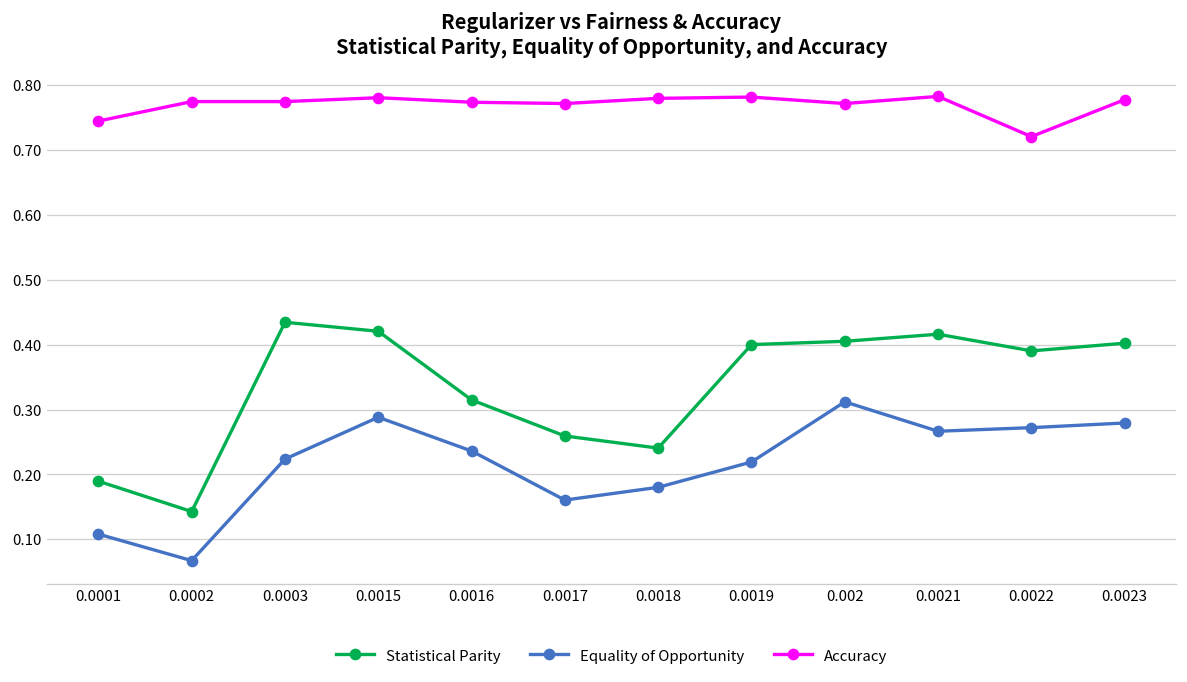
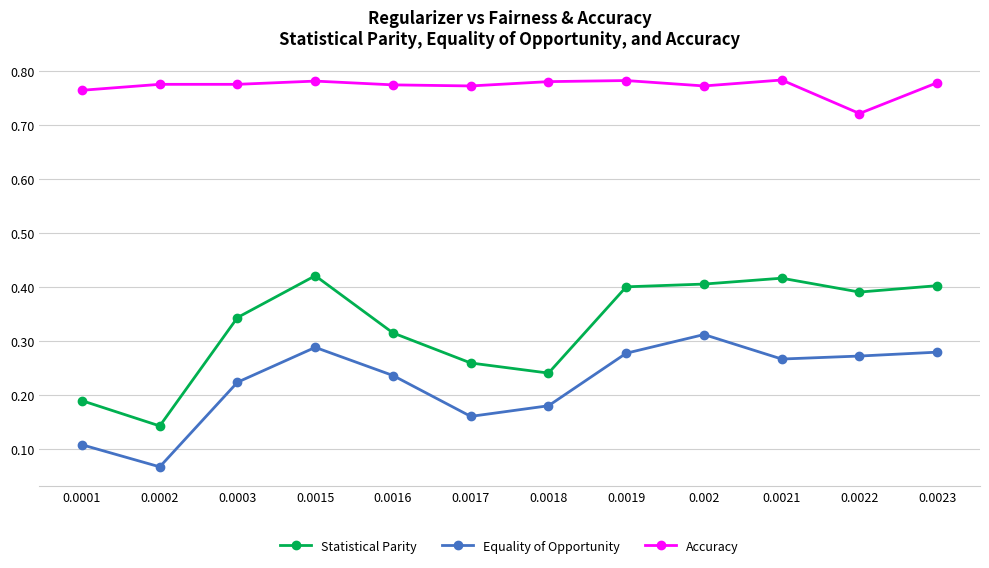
  {
    "Statistical Parity": {
      "0.0001": 0.19,
      "0.0002": 0.14,
-     "0.0003": 0.43,
+     "0.0003": 0.34,
      "0.0015": 0.42,
      "0.0016": 0.31,
      "0.0017": 0.26,
      "0.0018": 0.24,
      "0.0019": 0.40,
      "0.002": 0.41,
      "0.0021": 0.42,
      "0.0022": 0.39,
      "0.0023": 0.40
    },
    "Equality of Opportunity": {
      "0.0001": 0.11,
      "0.0002": 0.07,
      "0.0003": 0.22,
      "0.0015": 0.29,
      "0.0016": 0.24,
      "0.0017": 0.16,
      "0.0018": 0.18,
-     "0.0019": 0.22,
+     "0.0019": 0.28,
      "0.002": 0.31,
      "0.0021": 0.27,
      "0.0022": 0.27,
      "0.0023": 0.28
    },
    "Accuracy": {
-     "0.0001": 0.75,
+     "0.0001": 0.76,
      "0.0002": 0.78,
      "0.0003": 0.78,
      "0.0015": 0.78,
      "0.0016": 0.77,
      "0.0017": 0.77,
      "0.0018": 0.78,
      "0.0019": 0.78,
      "0.002": 0.77,
      "0.0021": 0.78,
      "0.0022": 0.72,
      "0.0023": 0.78
    }
  }
